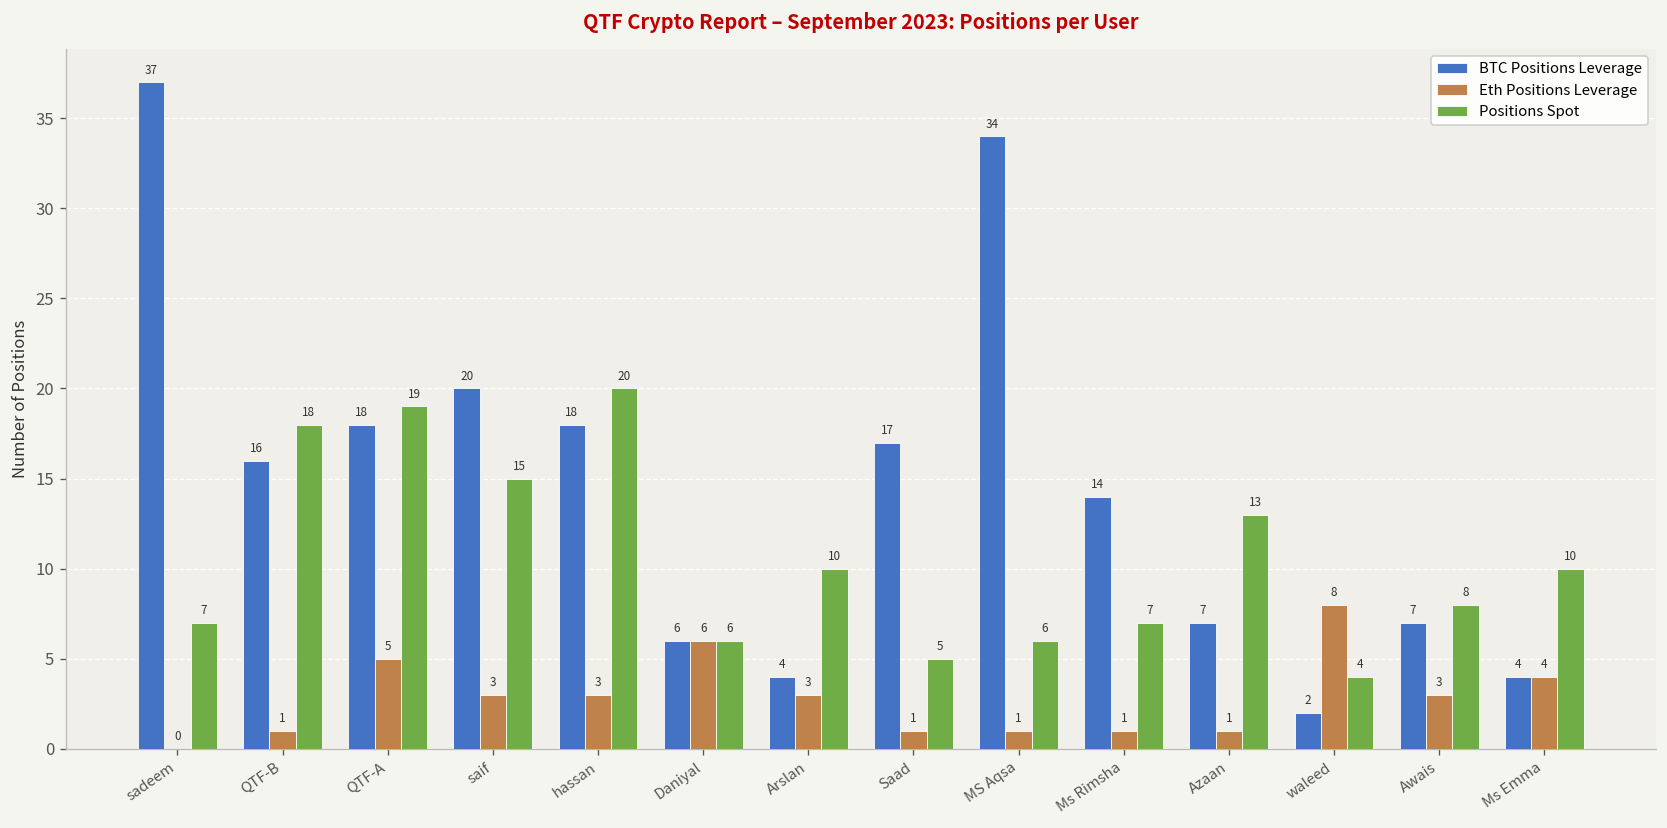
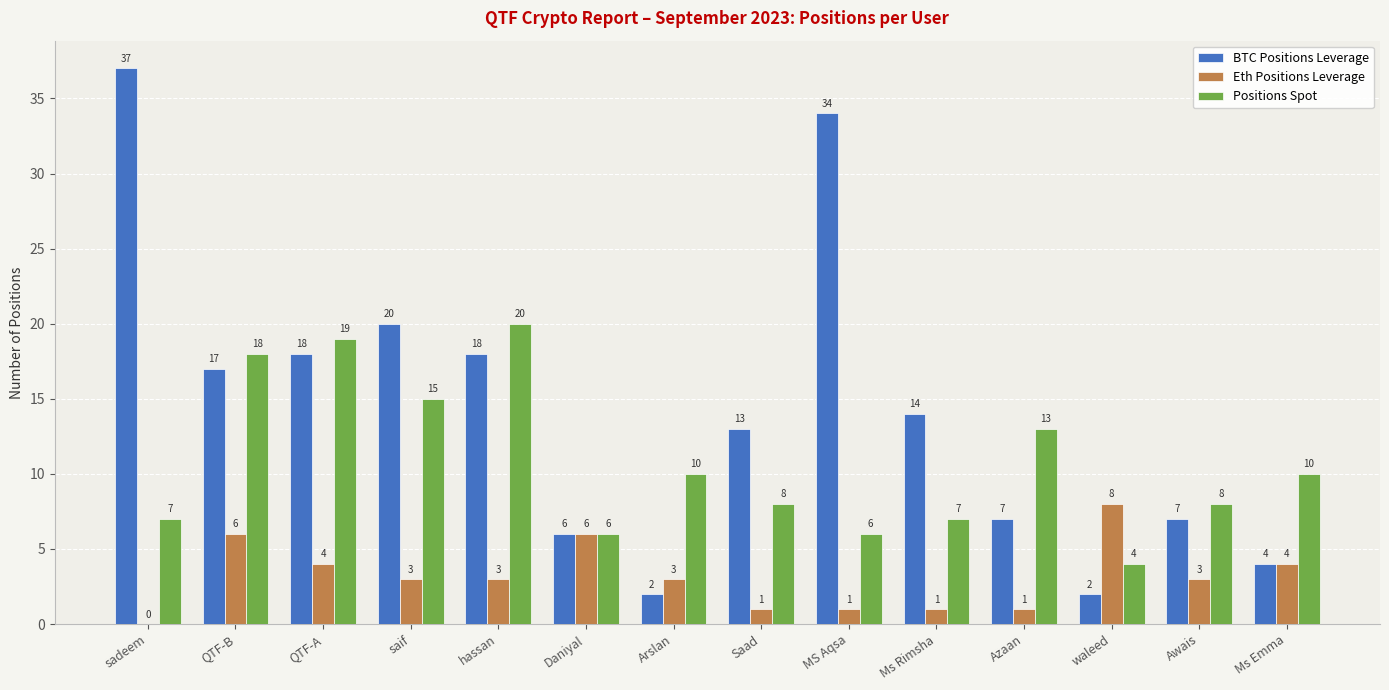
  {
    "BTC Positions Leverage": {
      "sadeem": 37,
-     "QTF-B": 16,
+     "QTF-B": 17,
      "QTF-A": 18,
      "saif": 20,
      "hassan": 18,
      "Daniyal": 6,
-     "Arslan": 4,
-     "Saad": 17,
+     "Arslan": 2,
+     "Saad": 13,
      "MS Aqsa": 34,
      "Ms Rimsha": 14,
      "Azaan": 7,
      "waleed": 2,
      "Awais": 7,
      "Ms Emma": 4
    },
    "Eth Positions Leverage": {
      "sadeem": 0,
-     "QTF-B": 1,
-     "QTF-A": 5,
+     "QTF-B": 6,
+     "QTF-A": 4,
      "saif": 3,
      "hassan": 3,
      "Daniyal": 6,
      "Arslan": 3,
      "Saad": 1,
      "MS Aqsa": 1,
      "Ms Rimsha": 1,
      "Azaan": 1,
      "waleed": 8,
      "Awais": 3,
      "Ms Emma": 4
    },
    "Positions Spot": {
      "sadeem": 7,
      "QTF-B": 18,
      "QTF-A": 19,
      "saif": 15,
      "hassan": 20,
      "Daniyal": 6,
      "Arslan": 10,
-     "Saad": 5,
+     "Saad": 8,
      "MS Aqsa": 6,
      "Ms Rimsha": 7,
      "Azaan": 13,
      "waleed": 4,
      "Awais": 8,
      "Ms Emma": 10
    }
  }
